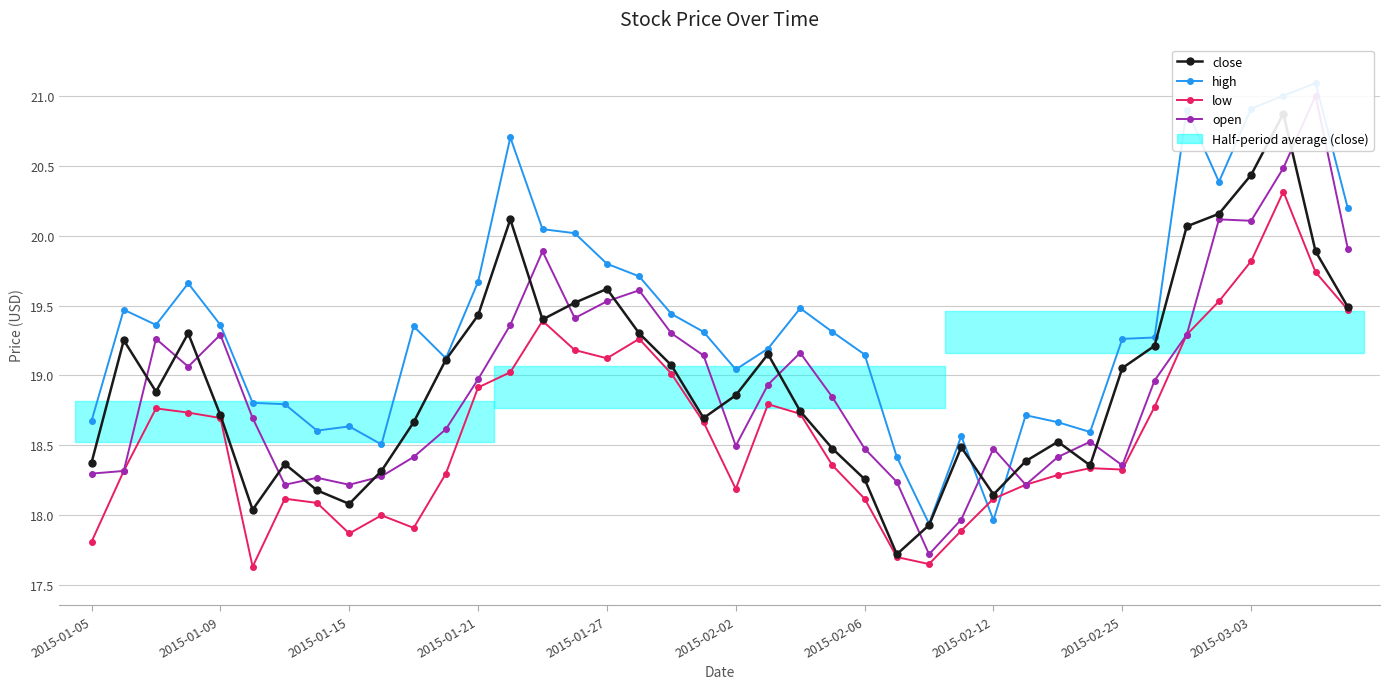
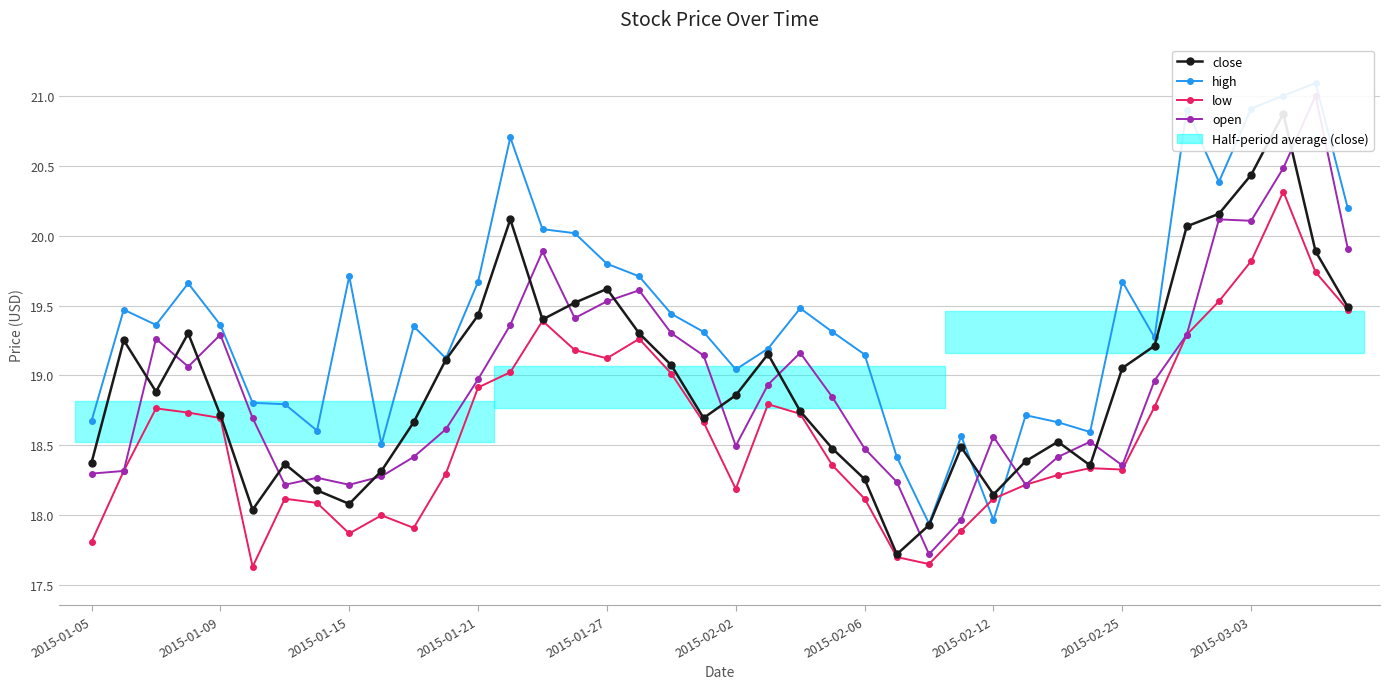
  {
    "close": {
      "2015-01-05": 18.38,
      "2015-01-09": 18.71,
      "2015-01-15": 18.08,
      "2015-01-21": 19.43,
      "2015-01-27": 19.62,
      "2015-02-02": 18.86,
      "2015-02-06": 18.26,
      "2015-02-12": 18.15,
      "2015-02-25": 19.05,
      "2015-03-03": 20.44
    },
    "high": {
      "2015-01-05": 18.67,
      "2015-01-09": 19.36,
-     "2015-01-15": 18.63,
+     "2015-01-15": 19.71,
      "2015-01-21": 19.67,
      "2015-01-27": 19.80,
      "2015-02-02": 19.04,
      "2015-02-06": 19.15,
      "2015-02-12": 17.96,
-     "2015-02-25": 19.26
+     "2015-02-25": 19.67
    },
    "low": {
      "2015-01-05": 17.81,
      "2015-01-09": 18.69,
      "2015-01-15": 17.87,
      "2015-01-21": 18.91,
      "2015-01-27": 19.12,
      "2015-02-02": 18.19,
      "2015-02-06": 18.12,
      "2015-02-12": 18.12,
      "2015-02-25": 18.33,
      "2015-03-03": 19.82
    },
    "open": {
      "2015-01-05": 18.30,
      "2015-01-09": 19.29,
      "2015-01-15": 18.22,
      "2015-01-21": 18.97,
      "2015-01-27": 19.53,
      "2015-02-02": 18.50,
      "2015-02-06": 18.48,
-     "2015-02-12": 18.48,
+     "2015-02-12": 18.56,
      "2015-02-25": 18.36,
      "2015-03-03": 20.11
    }
  }
